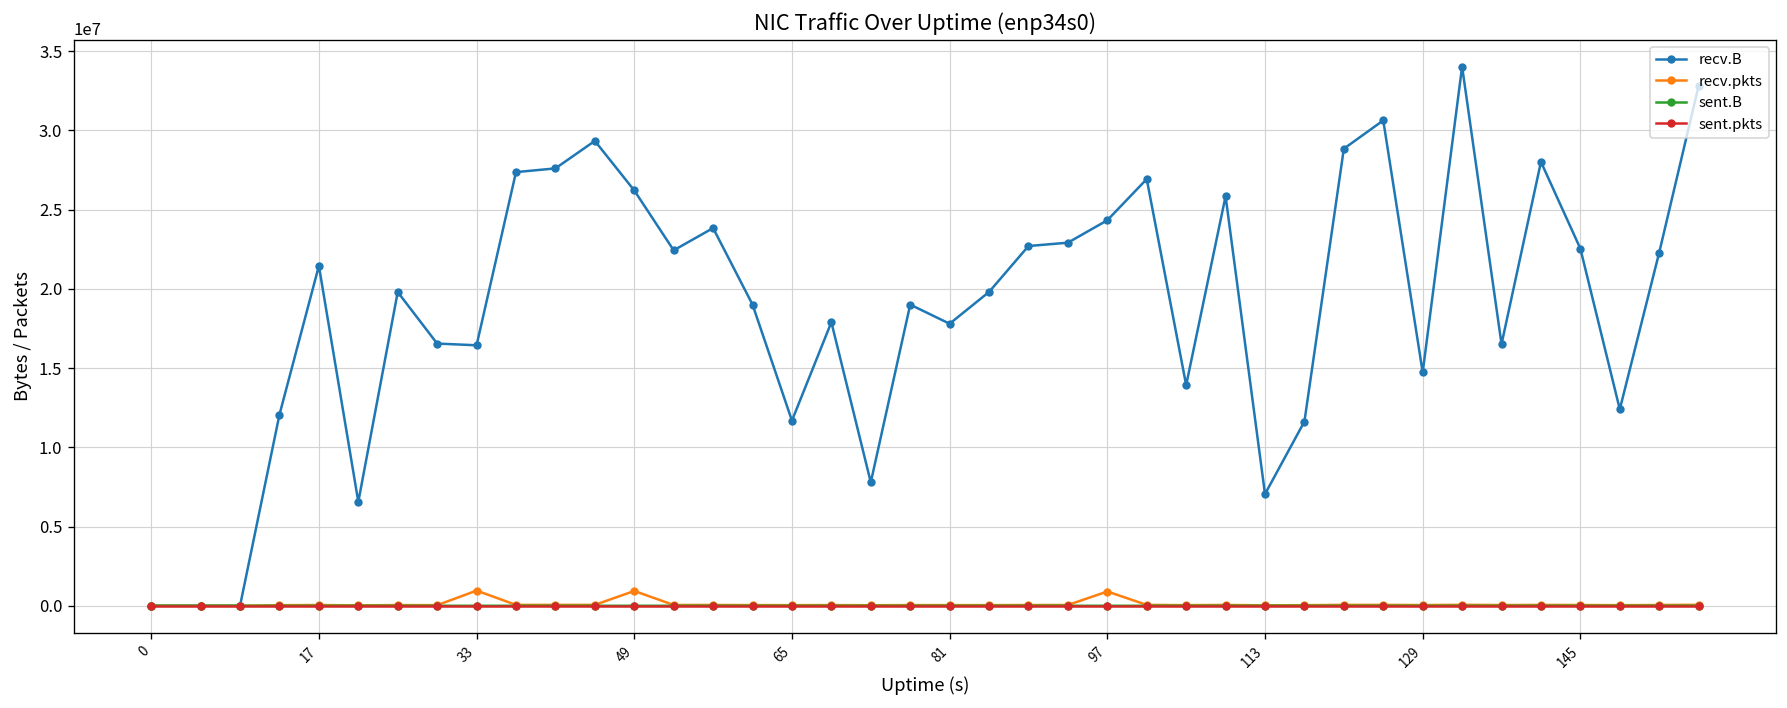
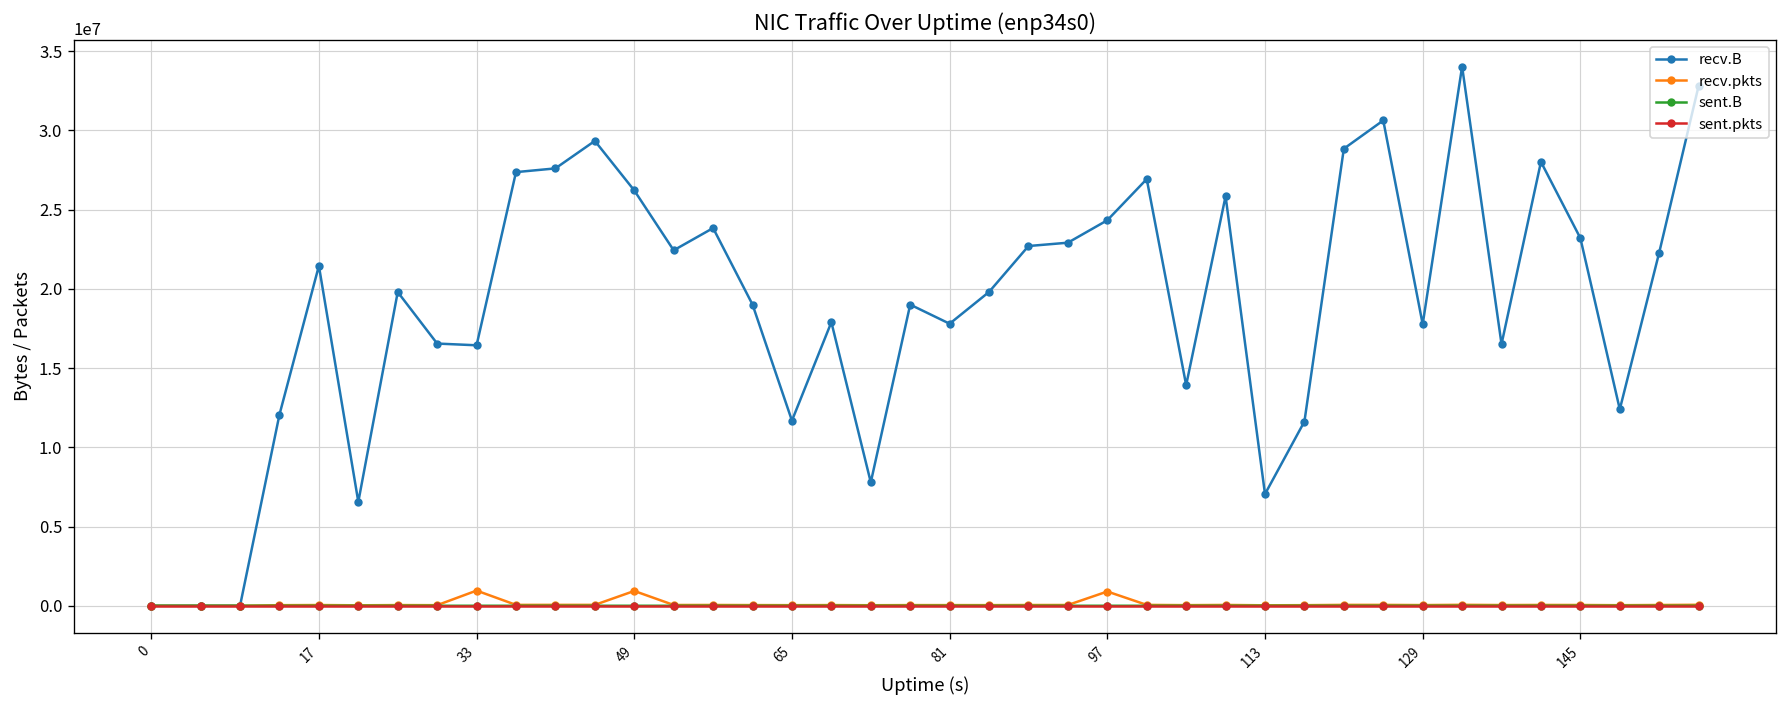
  {
    "recv.B": {
      "17": 21500000,
      "33": 16400000,
      "49": 26200000,
      "65": 11700000,
      "81": 17800000,
      "97": 24300000,
      "113": 7000000,
-     "129": 14700000,
-     "145": 22500000
+     "129": 17800000,
+     "145": 23200000
    },
    "recv.pkts": {
      "33": 1000000,
      "49": 900000,
      "97": 900000
    },
    "sent.pkts": {
      "33": 0,
      "49": 0,
      "97": 0
    }
  }
